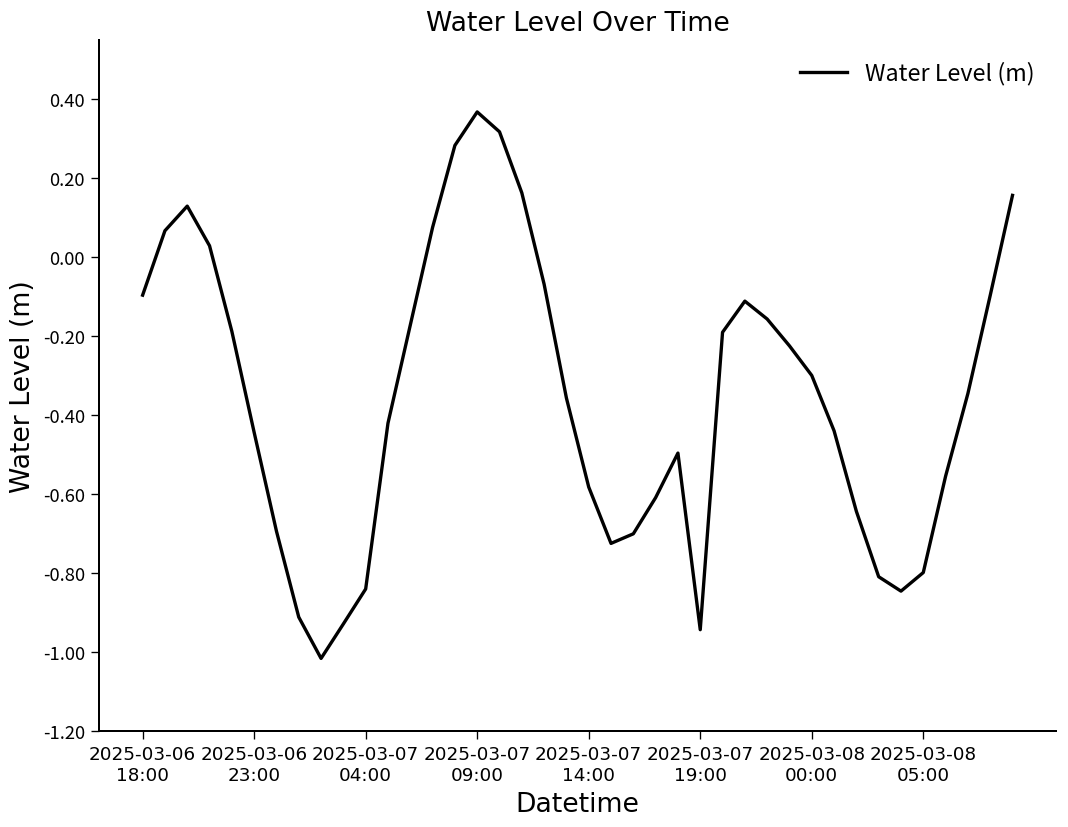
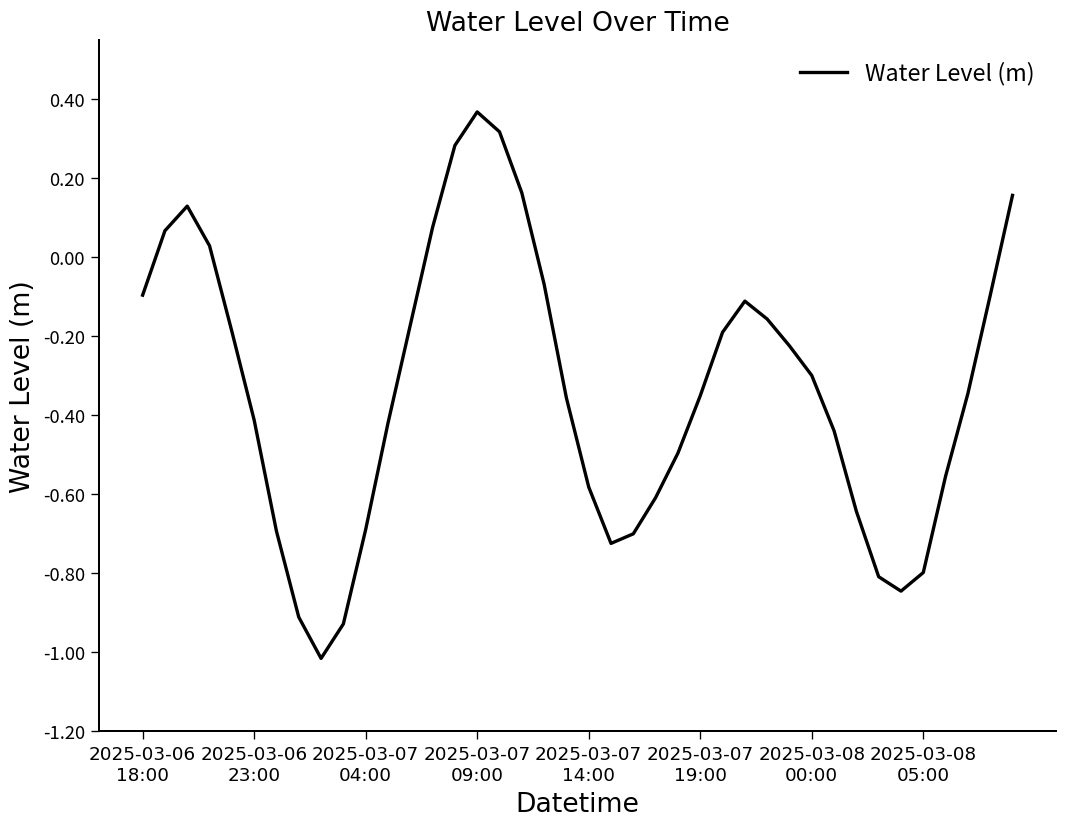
  {
    "2025-03-06 18:00": -0.10,
-   "2025-03-06 23:00": -0.44,
-   "2025-03-07 04:00": -0.84,
+   "2025-03-06 23:00": -0.41,
+   "2025-03-07 04:00": -0.69,
    "2025-03-07 09:00": 0.37,
    "2025-03-07 14:00": -0.58,
-   "2025-03-07 19:00": -0.94,
+   "2025-03-07 19:00": -0.35,
    "2025-03-08 00:00": -0.30,
    "2025-03-08 05:00": -0.80
  }
